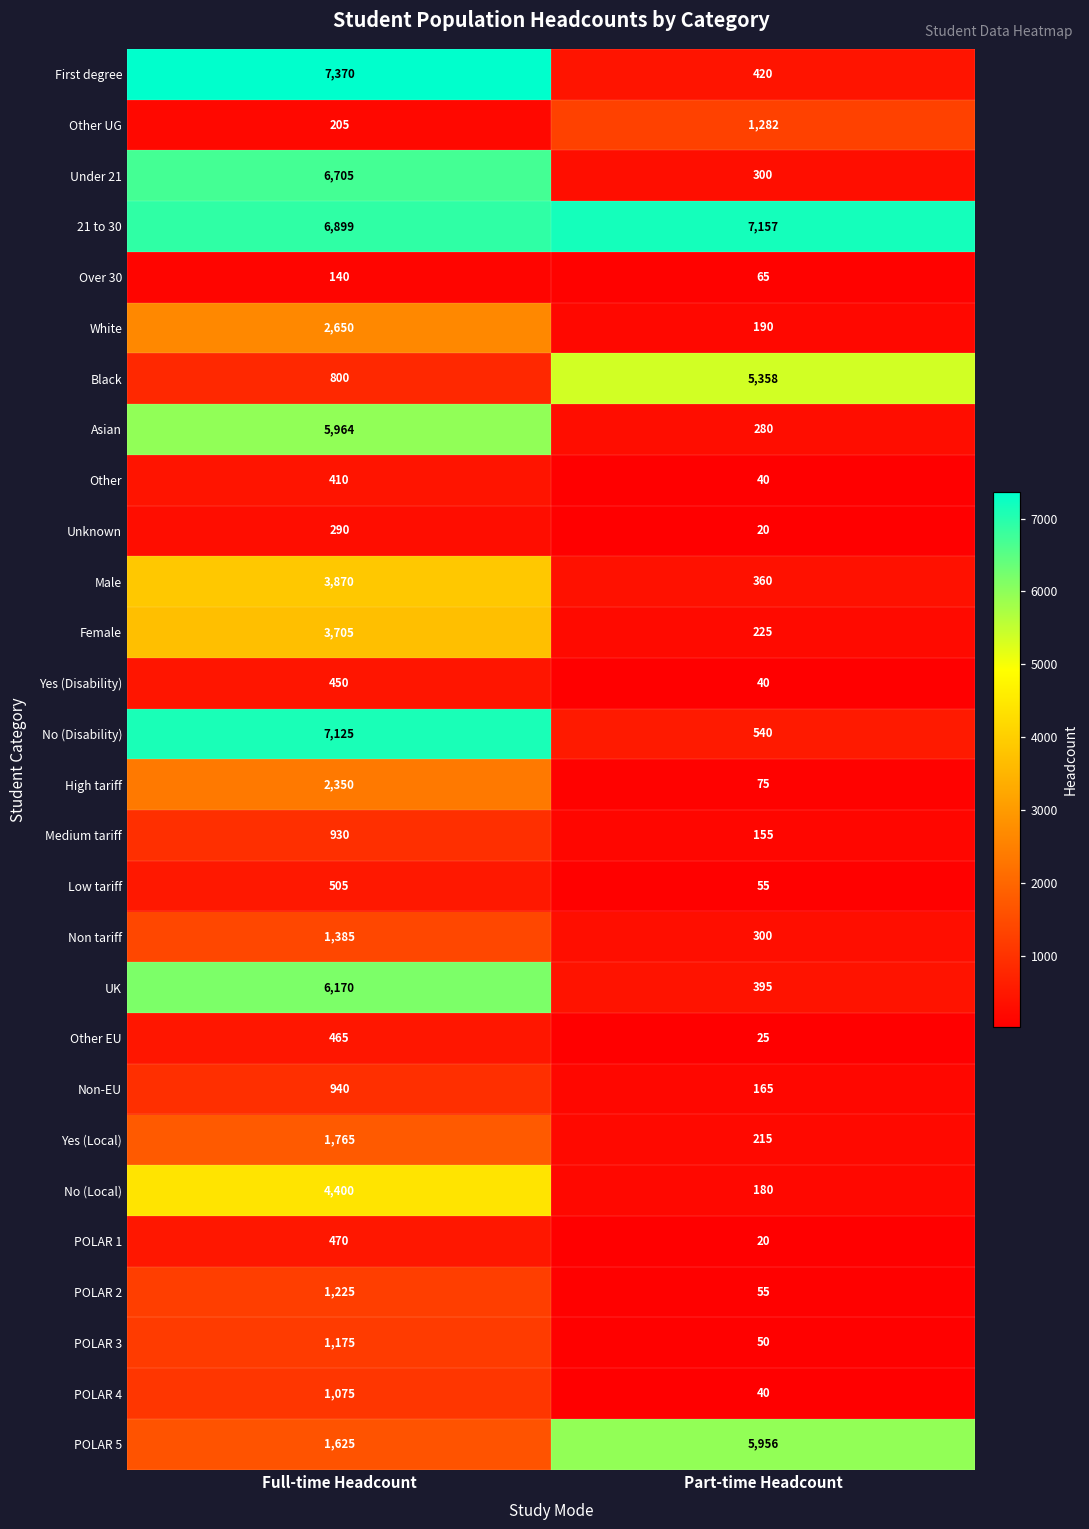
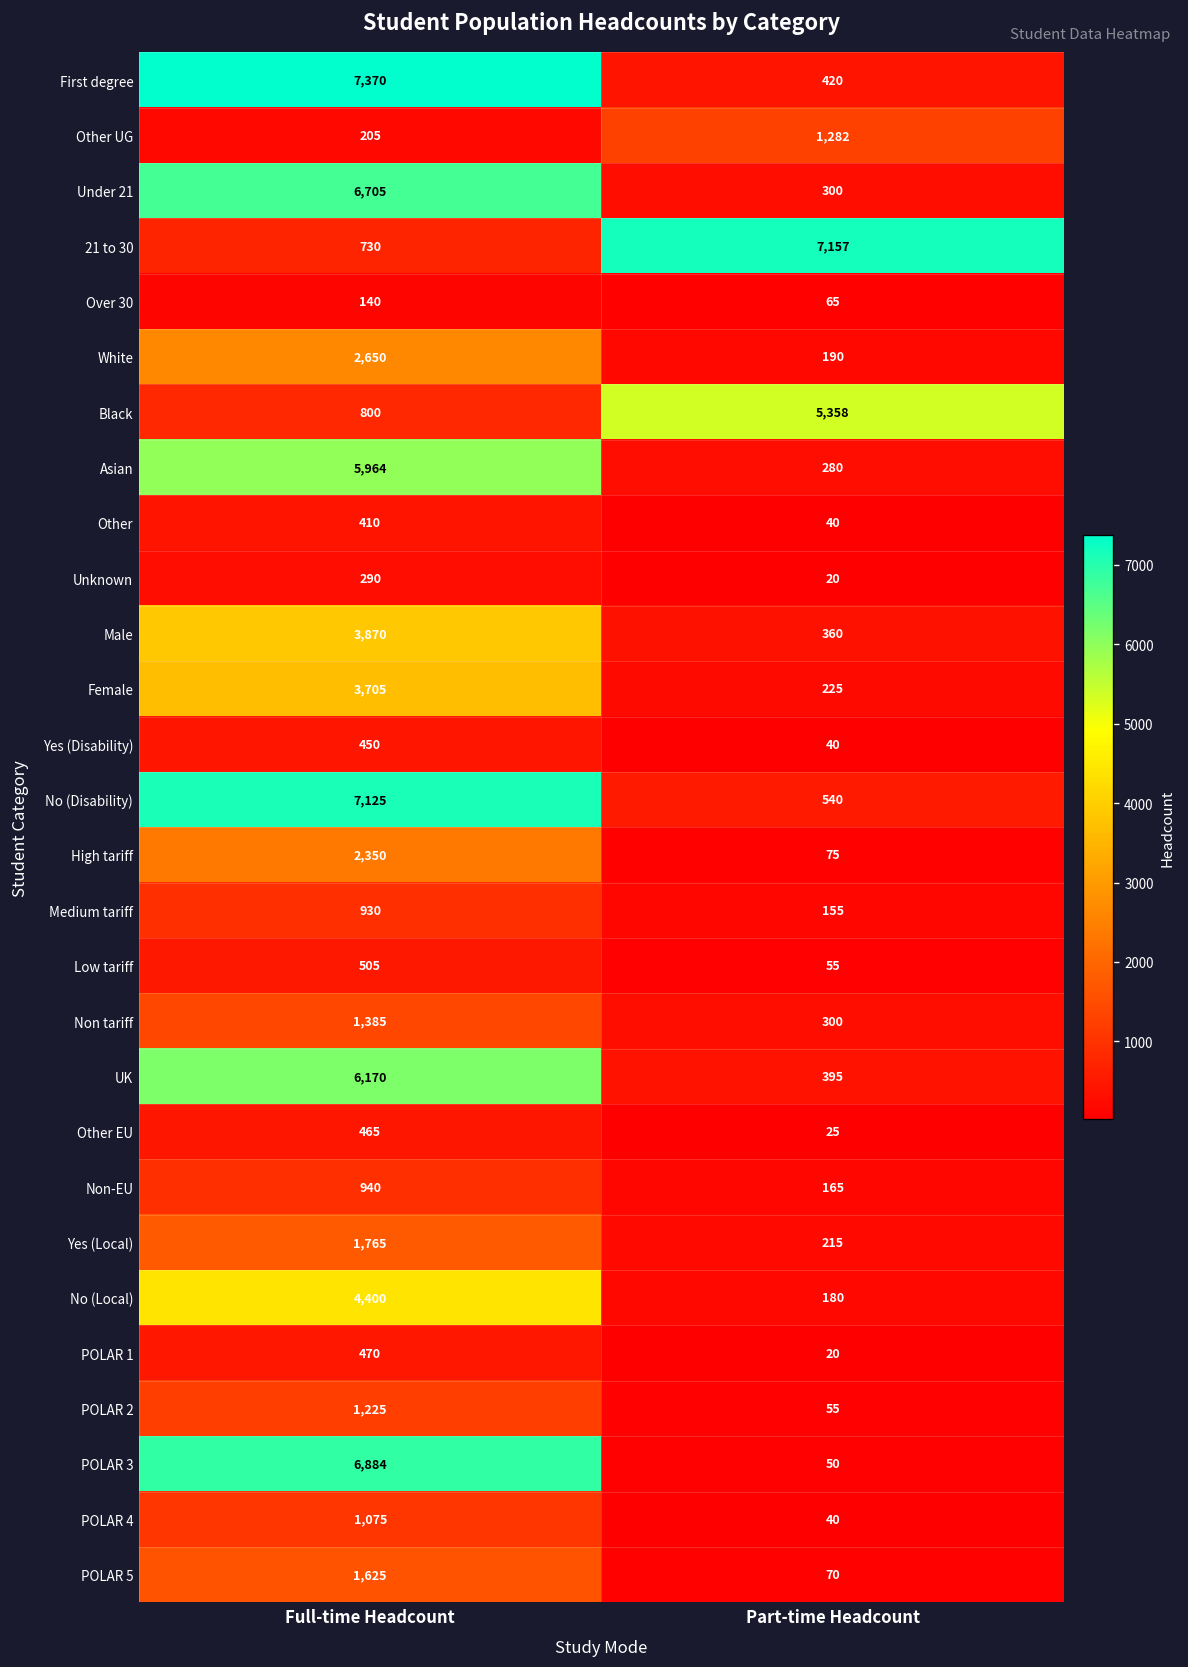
  {
    "First degree": {
      "Full-time Headcount": "7,370",
      "Part-time Headcount": "420"
    },
    "Other UG": {
      "Full-time Headcount": "205",
      "Part-time Headcount": "1,282"
    },
    "Under 21": {
      "Full-time Headcount": "6,705",
      "Part-time Headcount": "300"
    },
    "21 to 30": {
-     "Full-time Headcount": "6,899",
+     "Full-time Headcount": "730",
      "Part-time Headcount": "7,157"
    },
    "Over 30": {
      "Full-time Headcount": "140",
      "Part-time Headcount": "65"
    },
    "White": {
      "Full-time Headcount": "2,650",
      "Part-time Headcount": "190"
    },
    "Black": {
      "Full-time Headcount": "800",
      "Part-time Headcount": "5,358"
    },
    "Asian": {
      "Full-time Headcount": "5,964",
      "Part-time Headcount": "280"
    },
    "Other": {
      "Full-time Headcount": "410",
      "Part-time Headcount": "40"
    },
    "Unknown": {
      "Full-time Headcount": "290",
      "Part-time Headcount": "20"
    },
    "Male": {
      "Full-time Headcount": "3,870",
      "Part-time Headcount": "360"
    },
    "Female": {
      "Full-time Headcount": "3,705",
      "Part-time Headcount": "225"
    },
    "Yes (Disability)": {
      "Full-time Headcount": "450",
      "Part-time Headcount": "40"
    },
    "No (Disability)": {
      "Full-time Headcount": "7,125",
      "Part-time Headcount": "540"
    },
    "High tariff": {
      "Full-time Headcount": "2,350",
      "Part-time Headcount": "75"
    },
    "Medium tariff": {
      "Full-time Headcount": "930",
      "Part-time Headcount": "155"
    },
    "Low tariff": {
      "Full-time Headcount": "505",
      "Part-time Headcount": "55"
    },
    "Non tariff": {
      "Full-time Headcount": "1,385",
      "Part-time Headcount": "300"
    },
    "UK": {
      "Full-time Headcount": "6,170",
      "Part-time Headcount": "395"
    },
    "Other EU": {
      "Full-time Headcount": "465",
      "Part-time Headcount": "25"
    },
    "Non-EU": {
      "Full-time Headcount": "940",
      "Part-time Headcount": "165"
    },
    "Yes (Local)": {
      "Full-time Headcount": "1,765",
      "Part-time Headcount": "215"
    },
    "No (Local)": {
      "Full-time Headcount": "4,400",
      "Part-time Headcount": "180"
    },
    "POLAR 1": {
      "Full-time Headcount": "470",
      "Part-time Headcount": "20"
    },
    "POLAR 2": {
      "Full-time Headcount": "1,225",
      "Part-time Headcount": "55"
    },
    "POLAR 3": {
-     "Full-time Headcount": "1,175",
+     "Full-time Headcount": "6,884",
      "Part-time Headcount": "50"
    },
    "POLAR 4": {
      "Full-time Headcount": "1,075",
      "Part-time Headcount": "40"
    },
    "POLAR 5": {
      "Full-time Headcount": "1,625",
-     "Part-time Headcount": "5,956"
+     "Part-time Headcount": "70"
    }
  }
